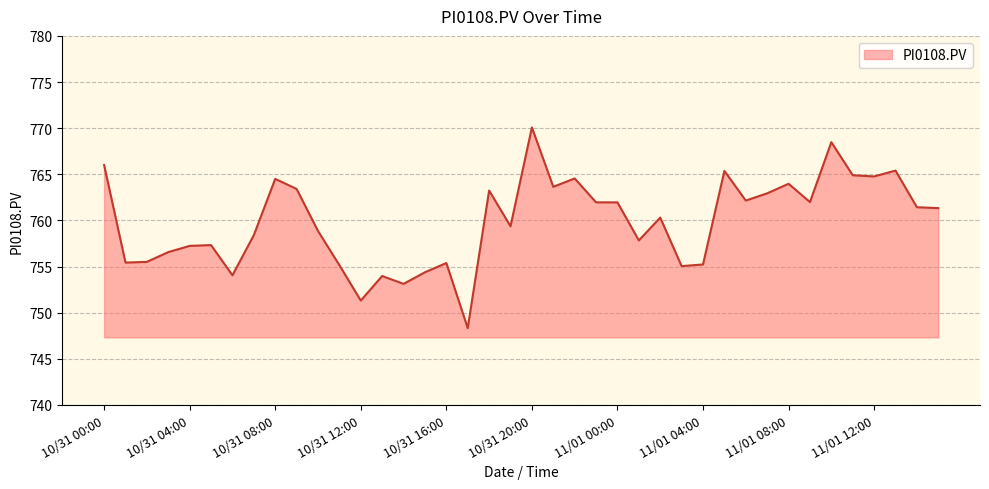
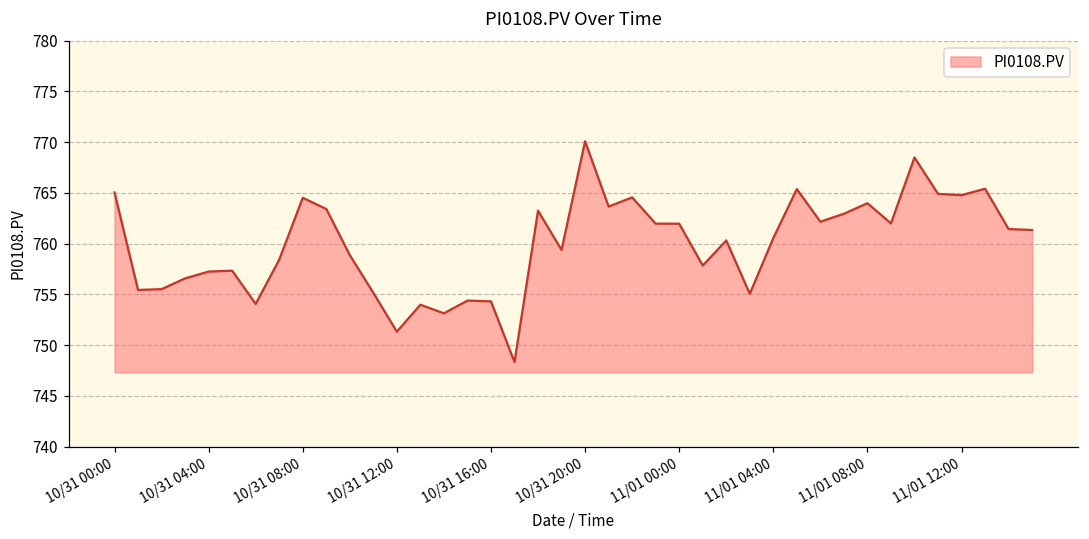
  {
-   "10/31 00:00": 766,
+   "10/31 00:00": 765,
    "10/31 04:00": 757,
    "10/31 08:00": 765,
    "10/31 12:00": 751,
-   "10/31 16:00": 755,
+   "10/31 16:00": 754,
    "10/31 20:00": 770,
    "11/01 00:00": 762,
-   "11/01 04:00": 755,
+   "11/01 04:00": 761,
    "11/01 08:00": 764,
    "11/01 12:00": 765
  }
